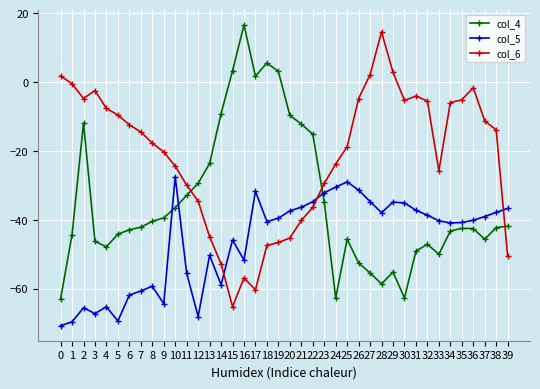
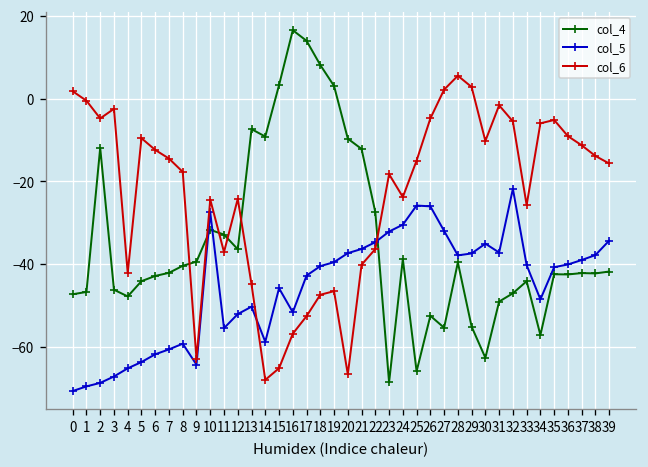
  {
    "col_4": {
-     "0": -63,
-     "1": -44,
+     "0": -47,
+     "1": -47,
      "2": -12,
      "3": -46,
      "4": -48,
      "5": -44,
      "6": -43,
      "7": -42,
      "8": -40,
      "9": -39,
-     "10": -36,
+     "10": -32,
      "11": -33,
-     "12": -29,
-     "13": -24,
+     "12": -36,
+     "13": -7,
      "14": -9,
      "15": 3,
      "16": 17,
-     "17": 2,
-     "18": 6,
+     "17": 14,
+     "18": 8,
      "19": 3,
      "20": -10,
      "21": -12,
-     "22": -15,
-     "23": -35,
-     "24": -63,
-     "25": -46,
+     "22": -27,
+     "23": -69,
+     "24": -39,
+     "25": -66,
      "26": -53,
      "27": -55,
-     "28": -59,
+     "28": -40,
      "29": -55,
      "30": -63,
      "31": -49,
      "32": -47,
-     "33": -50,
-     "34": -43,
+     "33": -44,
+     "34": -57,
      "35": -42,
      "36": -43,
-     "37": -46,
+     "37": -42,
      "38": -42,
      "39": -42
    },
    "col_5": {
      "0": -71,
      "1": -70,
-     "2": -66,
+     "2": -69,
      "3": -67,
      "4": -65,
-     "5": -69,
+     "5": -64,
      "6": -62,
      "7": -61,
      "8": -59,
      "9": -64,
      "10": -28,
      "11": -56,
-     "12": -68,
+     "12": -52,
      "13": -50,
      "14": -59,
      "15": -46,
      "16": -52,
-     "17": -32,
+     "17": -43,
      "18": -41,
      "19": -40,
      "20": -37,
      "21": -36,
      "22": -35,
      "23": -32,
      "24": -30,
-     "25": -29,
-     "26": -31,
-     "27": -35,
+     "25": -26,
+     "26": -26,
+     "27": -32,
      "28": -38,
-     "29": -35,
+     "29": -37,
      "30": -35,
      "31": -37,
-     "32": -39,
+     "32": -22,
      "33": -40,
-     "34": -41,
+     "34": -49,
      "35": -41,
      "36": -40,
      "37": -39,
      "38": -38,
-     "39": -37
+     "39": -34
    },
    "col_6": {
      "0": 2,
      "1": 0,
      "2": -5,
      "3": -2,
-     "4": -8,
+     "4": -42,
      "5": -10,
      "6": -12,
      "7": -14,
      "8": -18,
-     "9": -20,
+     "9": -63,
      "10": -24,
-     "11": -30,
-     "12": -35,
+     "11": -37,
+     "12": -24,
      "13": -45,
-     "14": -53,
+     "14": -68,
      "15": -65,
      "16": -57,
-     "17": -60,
+     "17": -53,
      "18": -47,
      "19": -47,
-     "20": -45,
+     "20": -67,
      "21": -40,
      "22": -36,
-     "23": -29,
+     "23": -18,
      "24": -24,
-     "25": -19,
+     "25": -15,
      "26": -5,
      "27": 2,
-     "28": 15,
+     "28": 6,
      "29": 3,
-     "30": -5,
-     "31": -4,
+     "30": -10,
+     "31": -2,
      "32": -5,
      "33": -26,
      "34": -6,
      "35": -5,
-     "36": -2,
+     "36": -9,
      "37": -11,
      "38": -14,
-     "39": -51
+     "39": -16
    }
  }
